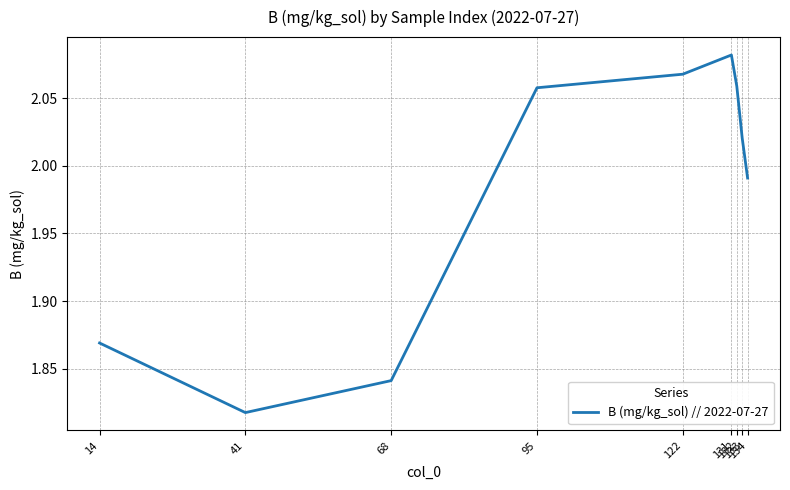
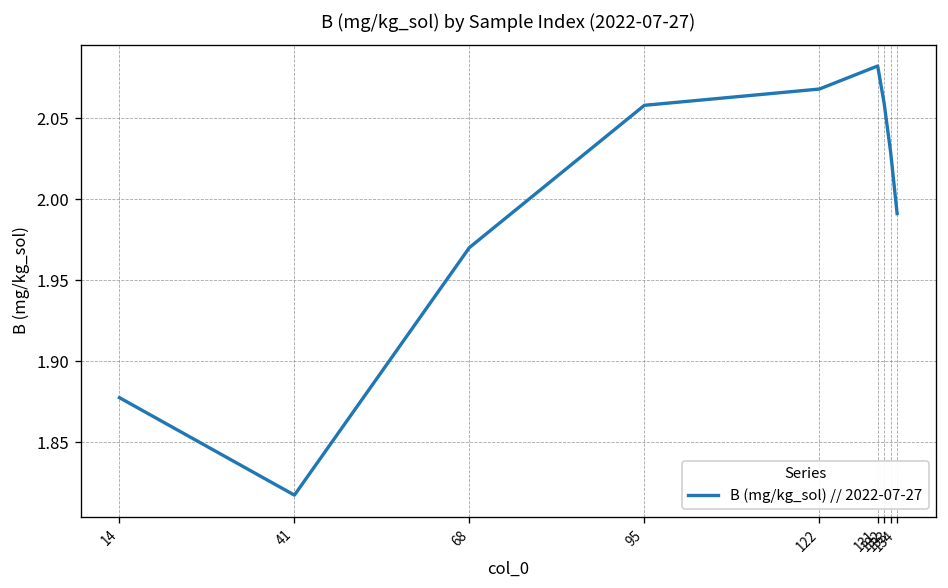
  {
-   "14": 1.869,
+   "14": 1.878,
    "41": 1.817,
-   "68": 1.841,
+   "68": 1.970,
    "95": 2.058,
    "122": 2.068,
    "131": 2.082,
    "132": 2.059,
-   "133": 2.021,
+   "133": 2.029,
    "134": 1.991
  }
